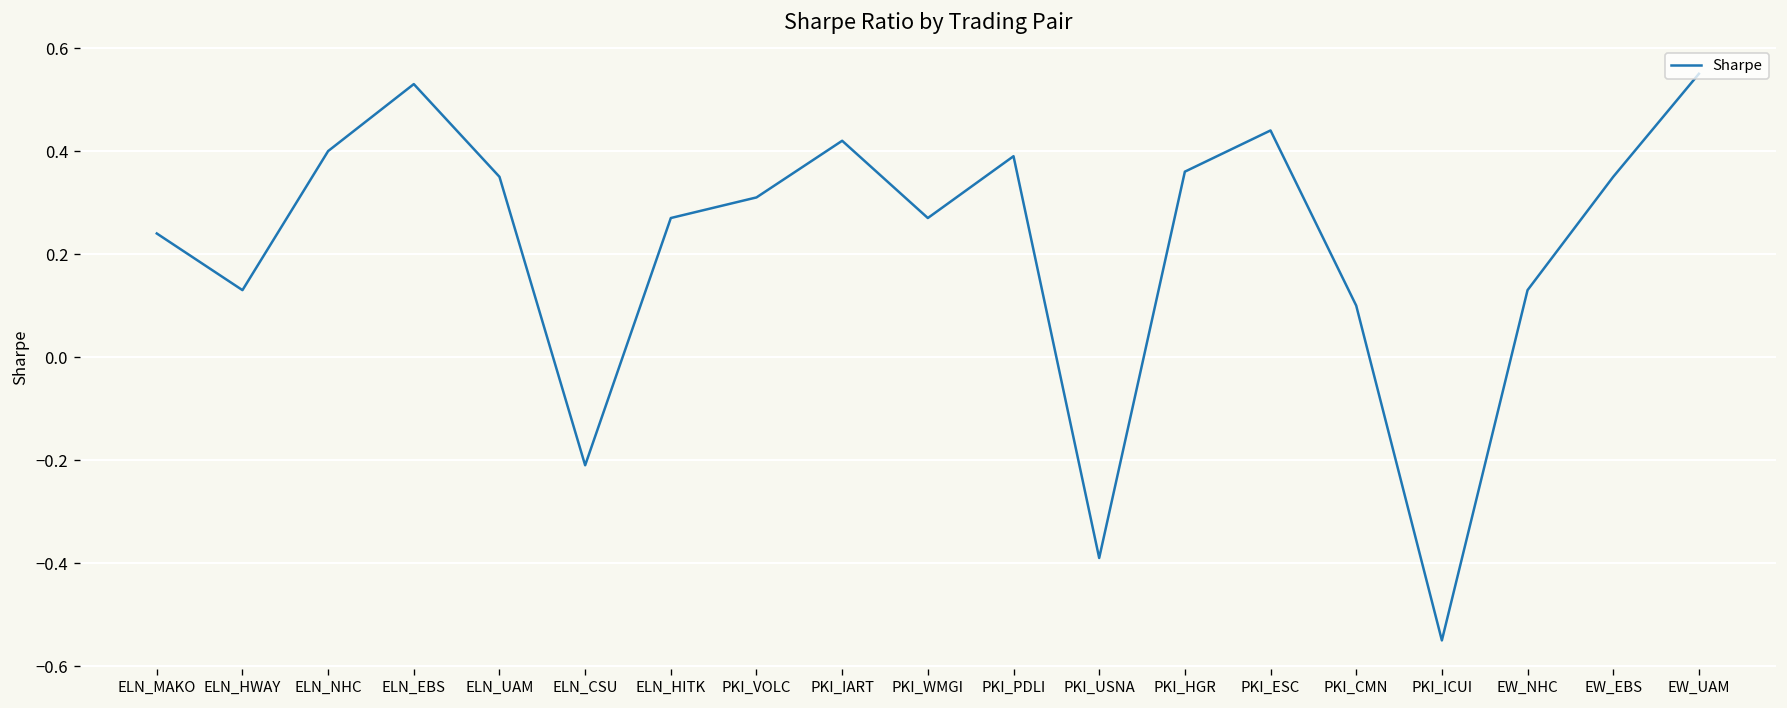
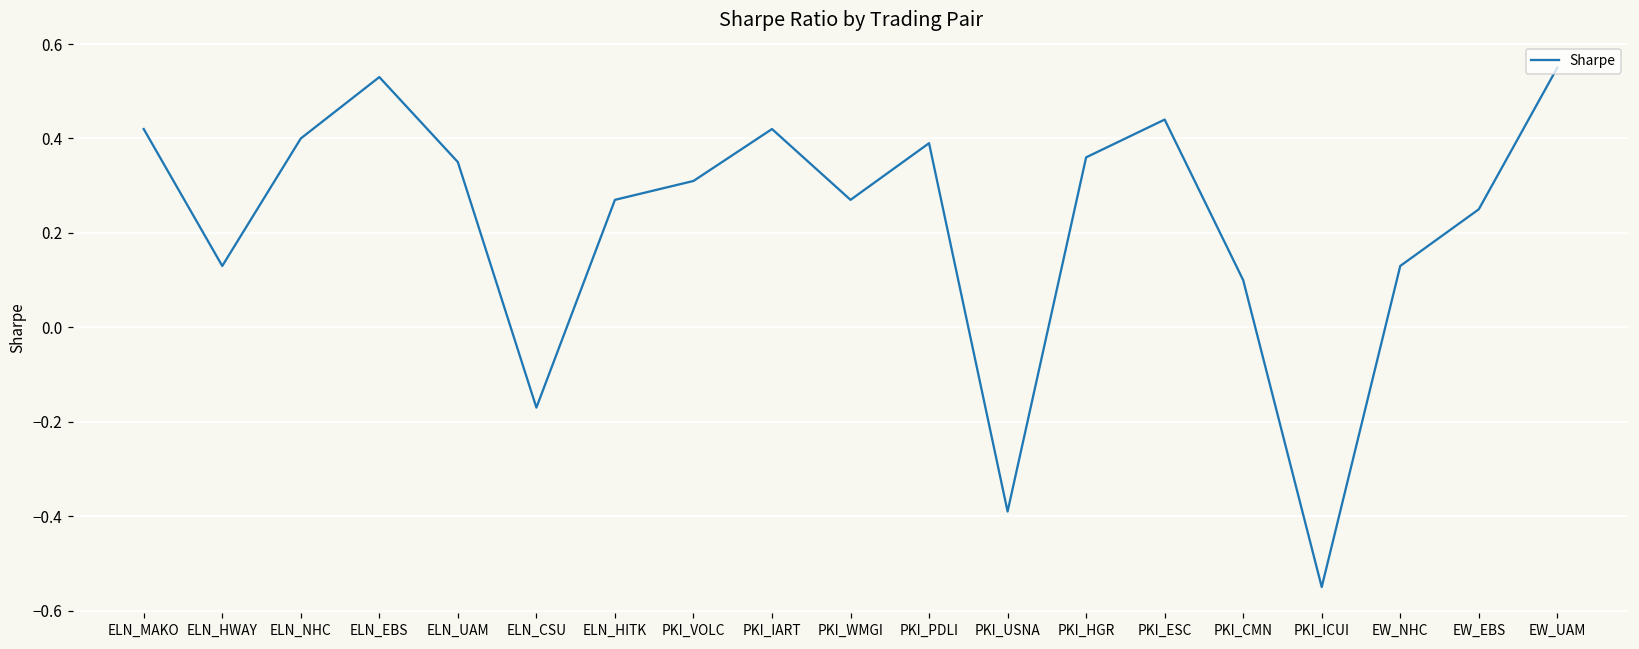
  {
-   "ELN_MAKO": 0.24,
+   "ELN_MAKO": 0.42,
    "ELN_HWAY": 0.13,
    "ELN_NHC": 0.40,
    "ELN_EBS": 0.53,
    "ELN_UAM": 0.35,
-   "ELN_CSU": -0.21,
+   "ELN_CSU": -0.17,
    "ELN_HITK": 0.27,
    "PKI_VOLC": 0.31,
    "PKI_IART": 0.42,
    "PKI_WMGI": 0.27,
    "PKI_PDLI": 0.39,
    "PKI_USNA": -0.39,
    "PKI_HGR": 0.36,
    "PKI_ESC": 0.44,
    "PKI_CMN": 0.10,
    "PKI_ICUI": -0.55,
    "EW_NHC": 0.13,
-   "EW_EBS": 0.35
+   "EW_EBS": 0.25
  }
